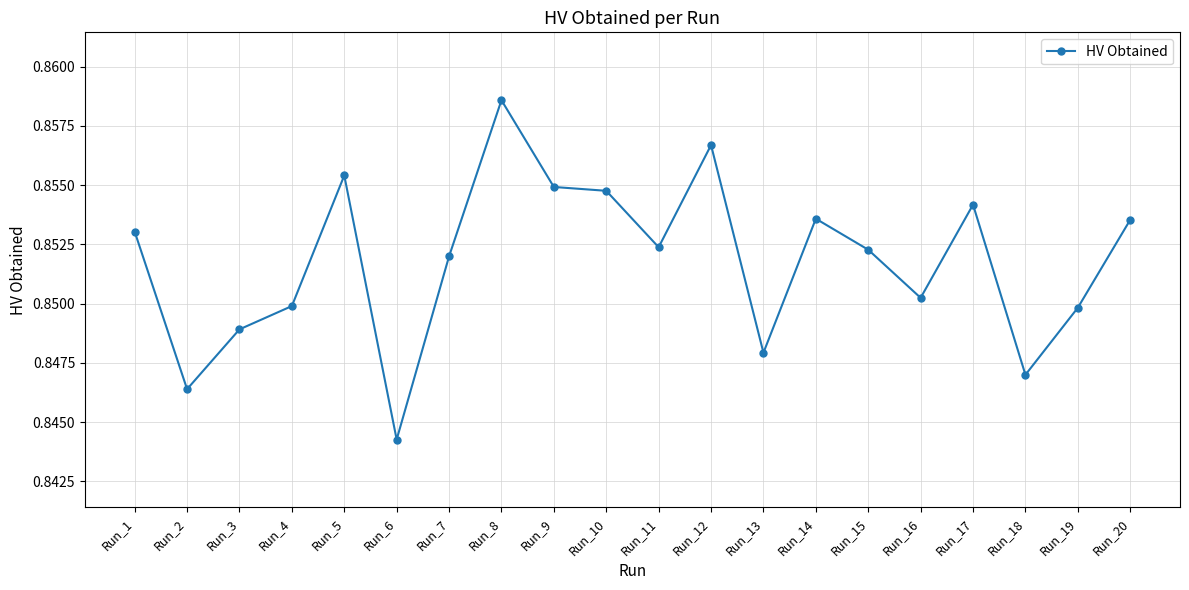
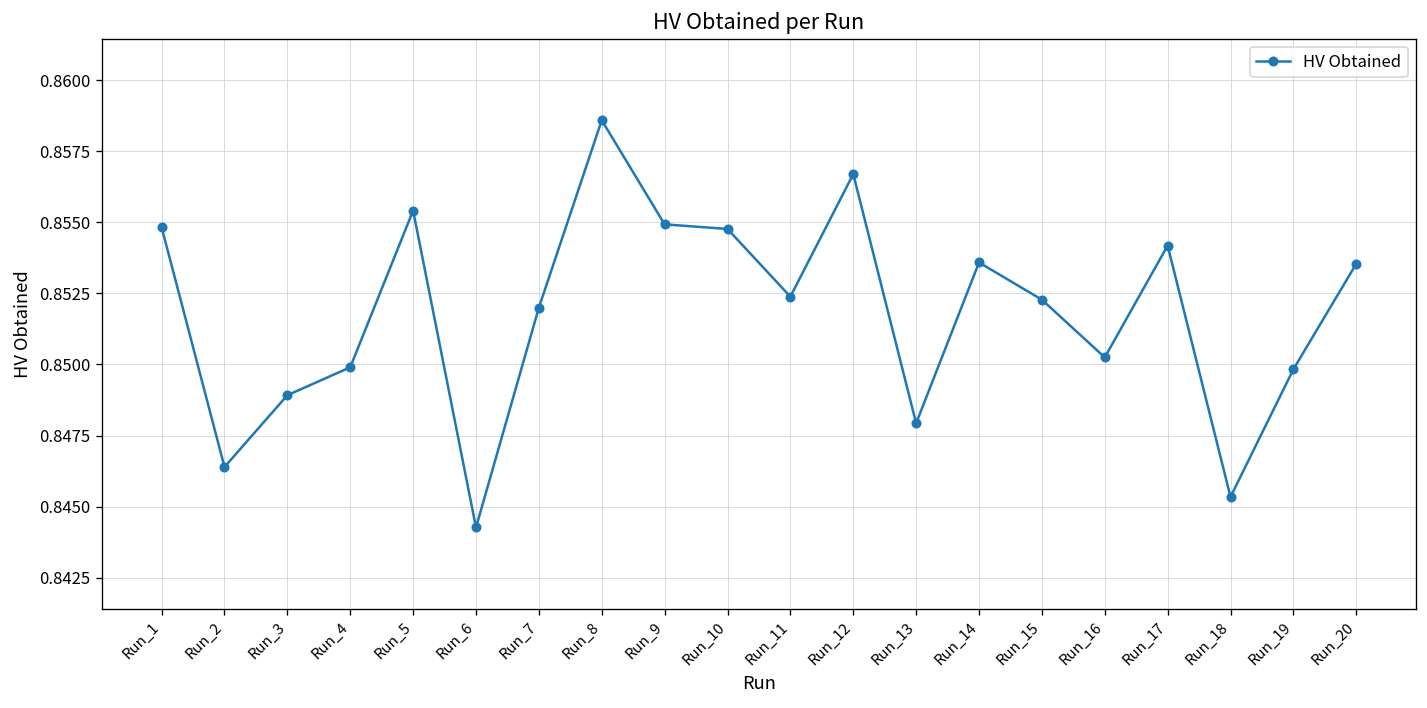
  {
-   "Run_1": 0.8530,
+   "Run_1": 0.8548,
    "Run_2": 0.8464,
    "Run_3": 0.8489,
    "Run_4": 0.8499,
    "Run_5": 0.8554,
    "Run_6": 0.8443,
    "Run_7": 0.8520,
    "Run_8": 0.8586,
    "Run_9": 0.8549,
    "Run_10": 0.8548,
    "Run_11": 0.8524,
    "Run_12": 0.8567,
    "Run_13": 0.8479,
    "Run_14": 0.8536,
    "Run_15": 0.8523,
    "Run_16": 0.8502,
    "Run_17": 0.8542,
-   "Run_18": 0.8470,
+   "Run_18": 0.8453,
    "Run_19": 0.8498,
    "Run_20": 0.8535
  }
